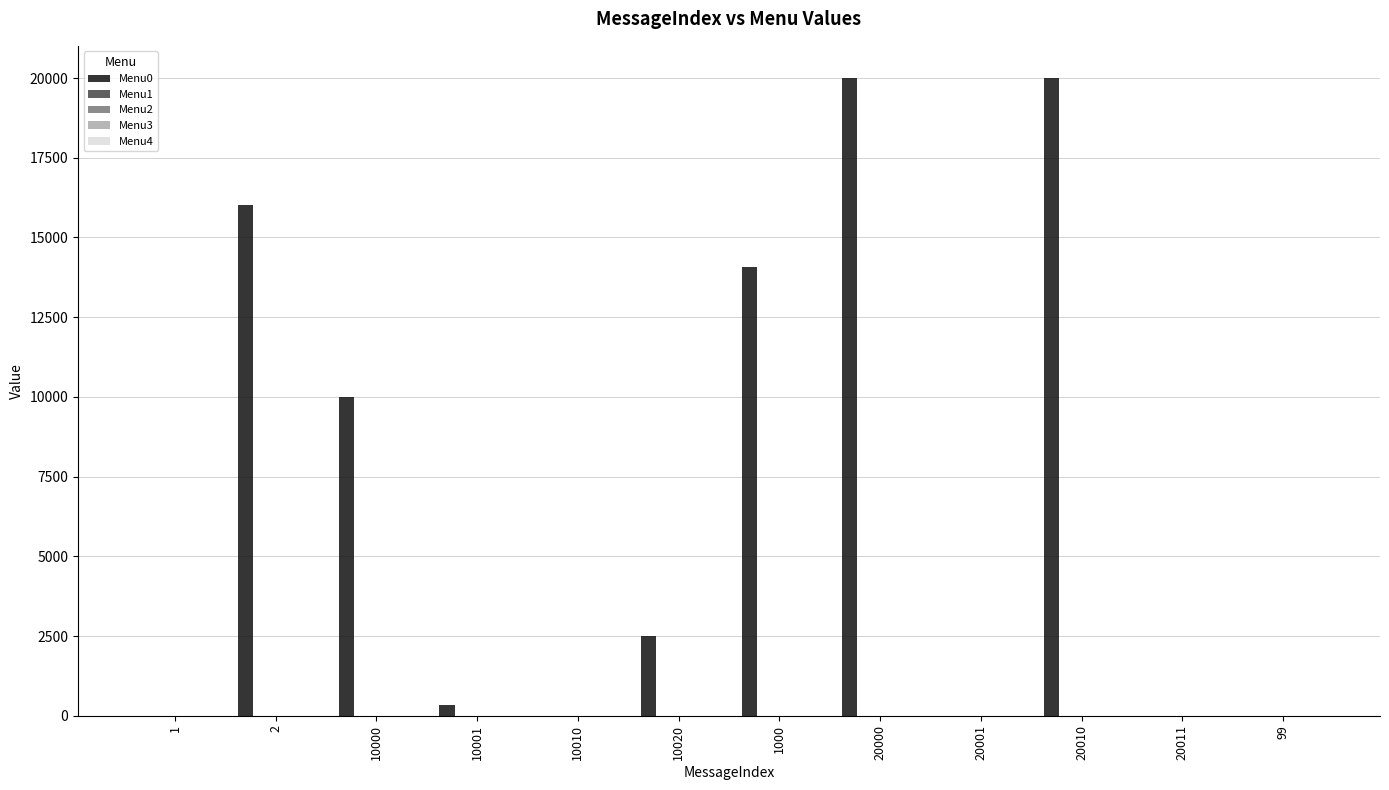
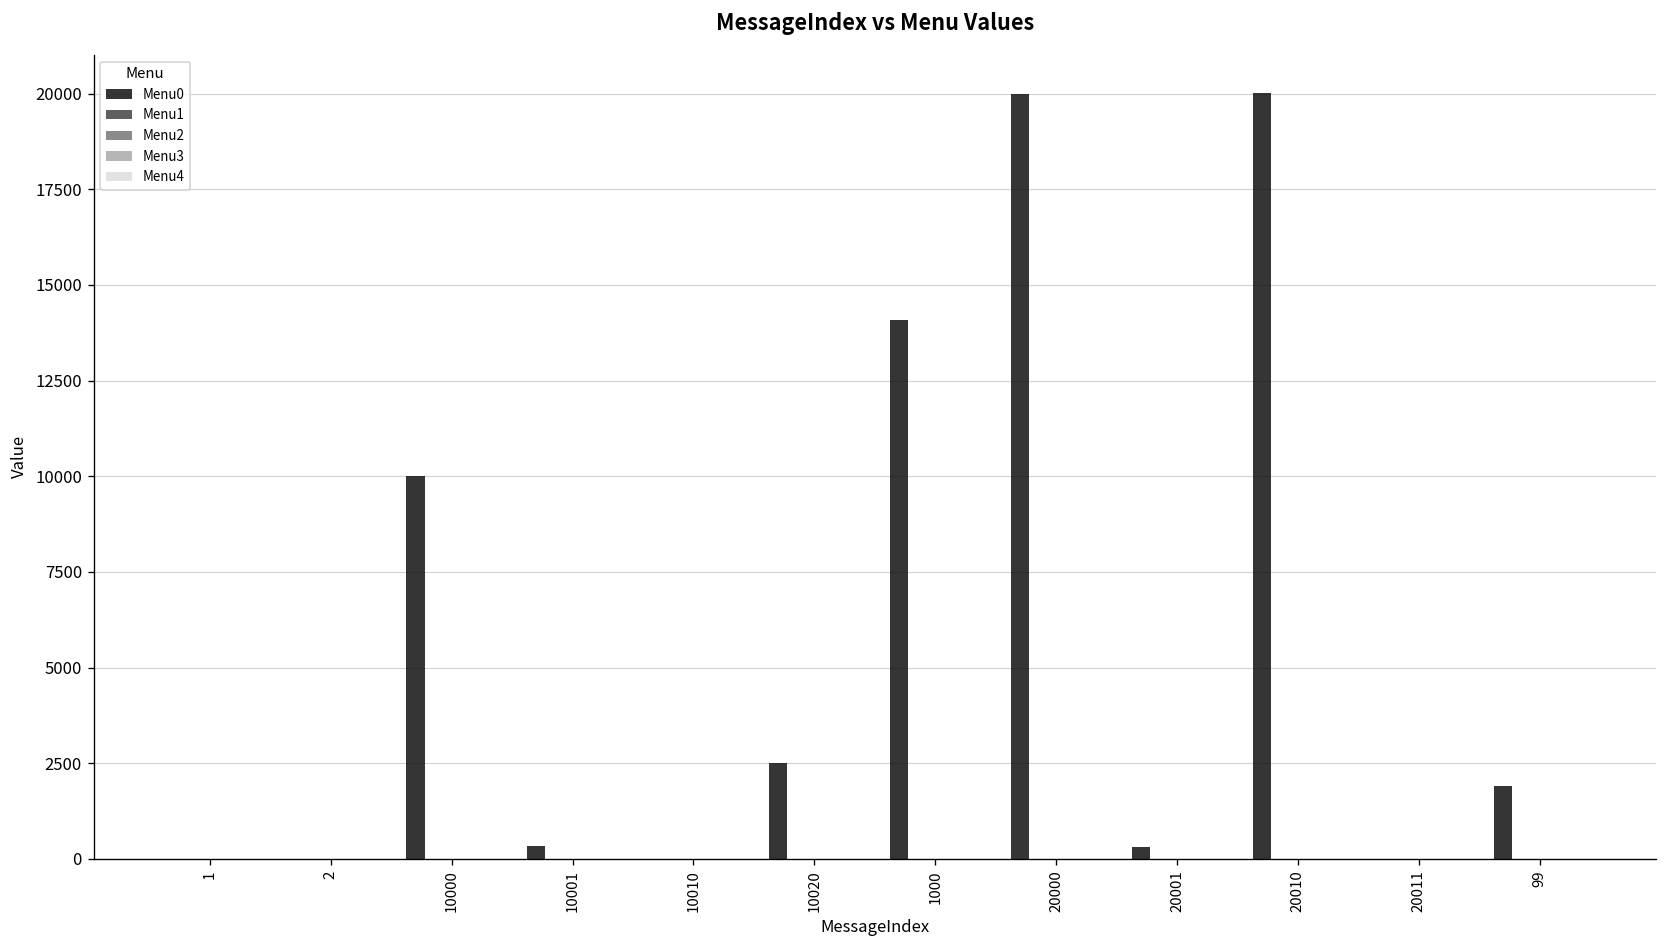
  {
    "Menu0": {
      "1": 0,
-     "2": 16000,
+     "2": 0,
      "10000": 10000,
      "10001": 300,
      "10010": 0,
      "10020": 2500,
      "1000": 14100,
      "20000": 20000,
-     "20001": 0,
+     "20001": 300,
      "20010": 20000,
      "20011": 0,
-     "99": 0
+     "99": 1900
    },
    "Menu1": {
      "1": 0,
      "2": 0,
      "10000": 0,
      "10001": 0,
      "10010": 0,
      "10020": 0,
      "1000": 0,
      "20000": 0,
      "20001": 0,
      "20010": 0,
      "20011": 0,
      "99": 0
    },
    "Menu2": {
      "1": 0,
      "2": 0,
      "10000": 0,
      "10001": 0,
      "10010": 0,
      "10020": 0,
      "1000": 0,
      "20000": 0,
      "20001": 0,
      "20010": 0,
      "20011": 0,
      "99": 0
    },
    "Menu3": {
      "1": 0,
      "2": 0,
      "10000": 0,
      "10001": 0,
      "10010": 0,
      "10020": 0,
      "1000": 0,
      "20000": 0,
      "20001": 0,
      "20010": 0,
      "20011": 0,
      "99": 0
    },
    "Menu4": {
      "1": 0,
      "2": 0,
      "10000": 0,
      "10001": 0,
      "10010": 0,
      "10020": 0,
      "1000": 0,
      "20000": 0,
      "20001": 0,
      "20010": 0,
      "20011": 0,
      "99": 0
    }
  }
